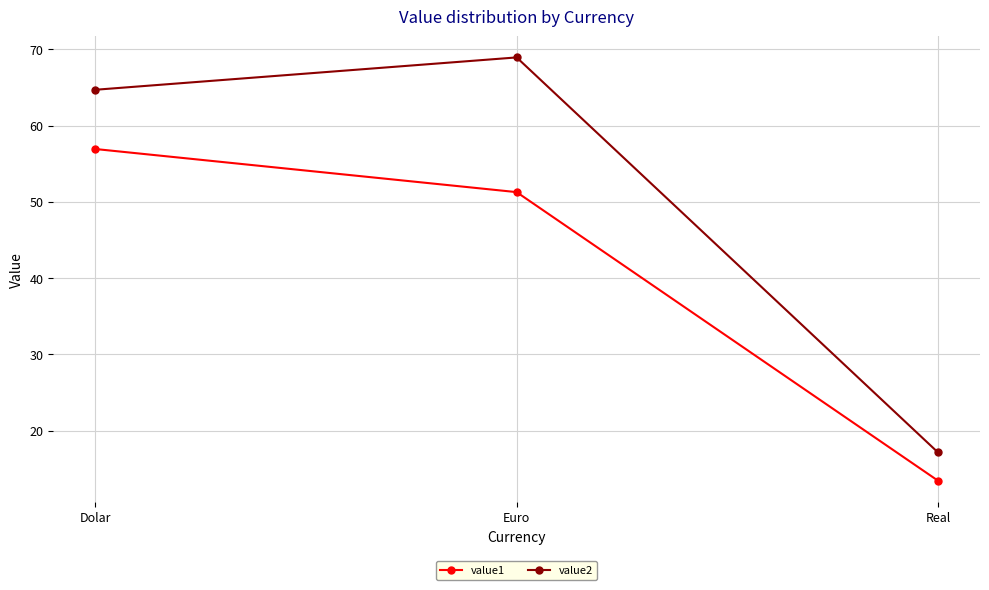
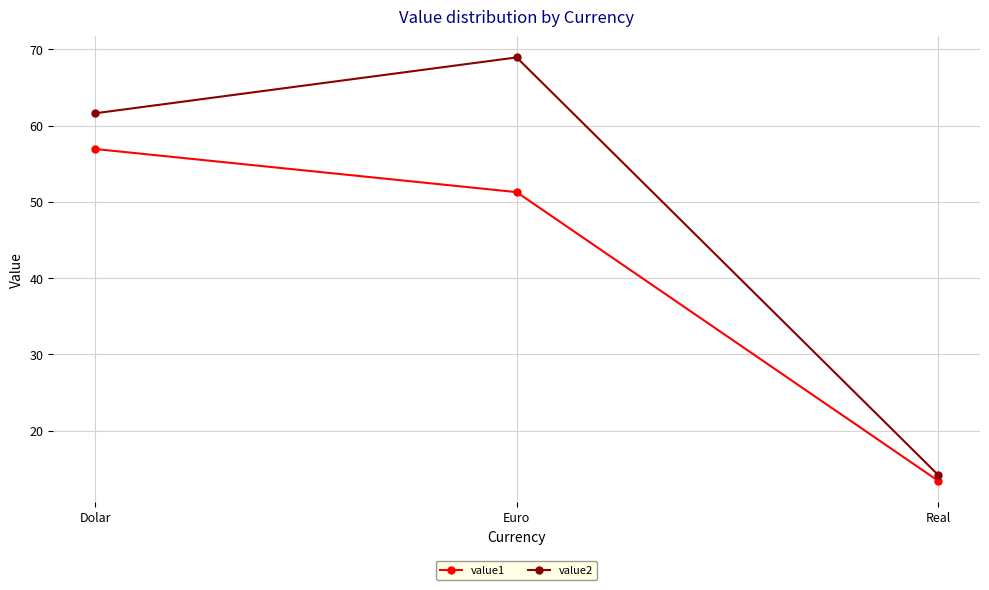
  {
    "value1": {
      "Dolar": 57,
      "Euro": 51,
      "Real": 13
    },
    "value2": {
-     "Dolar": 65,
+     "Dolar": 62,
      "Euro": 69,
-     "Real": 17
+     "Real": 14
    }
  }
